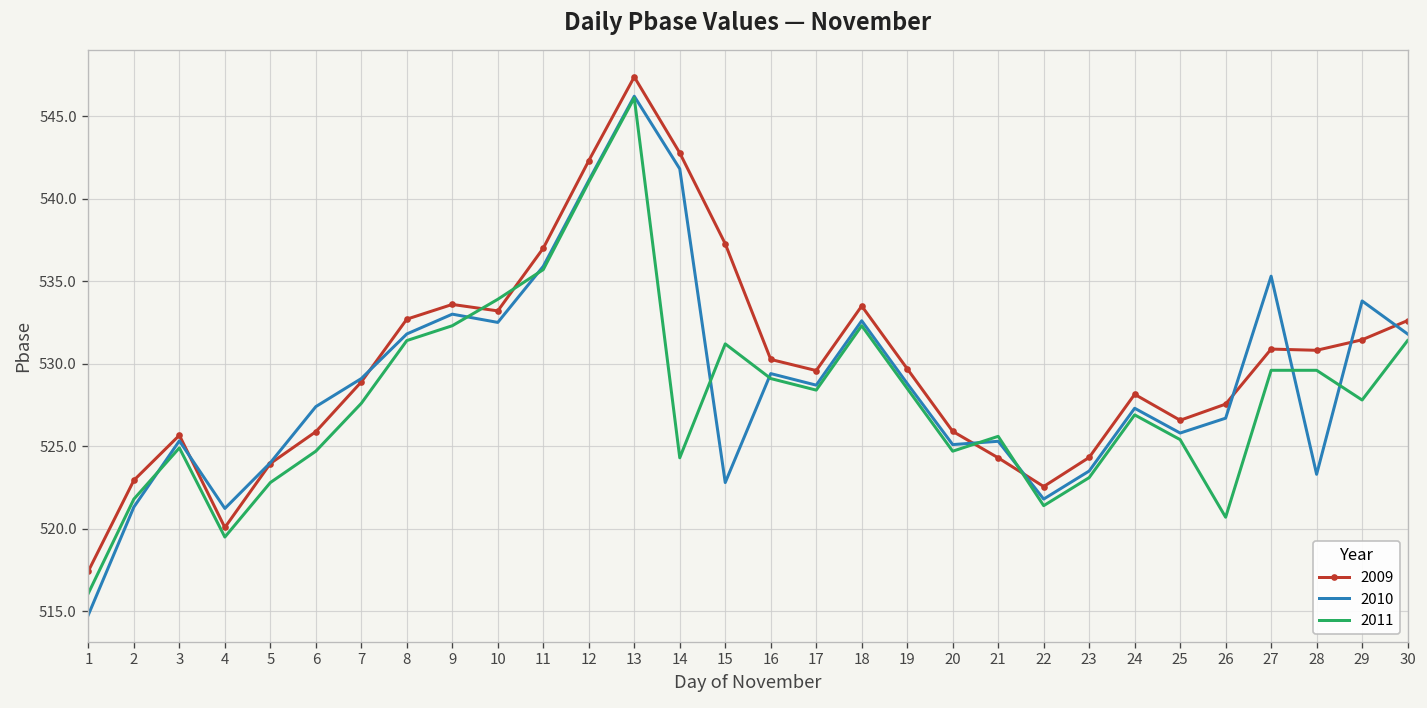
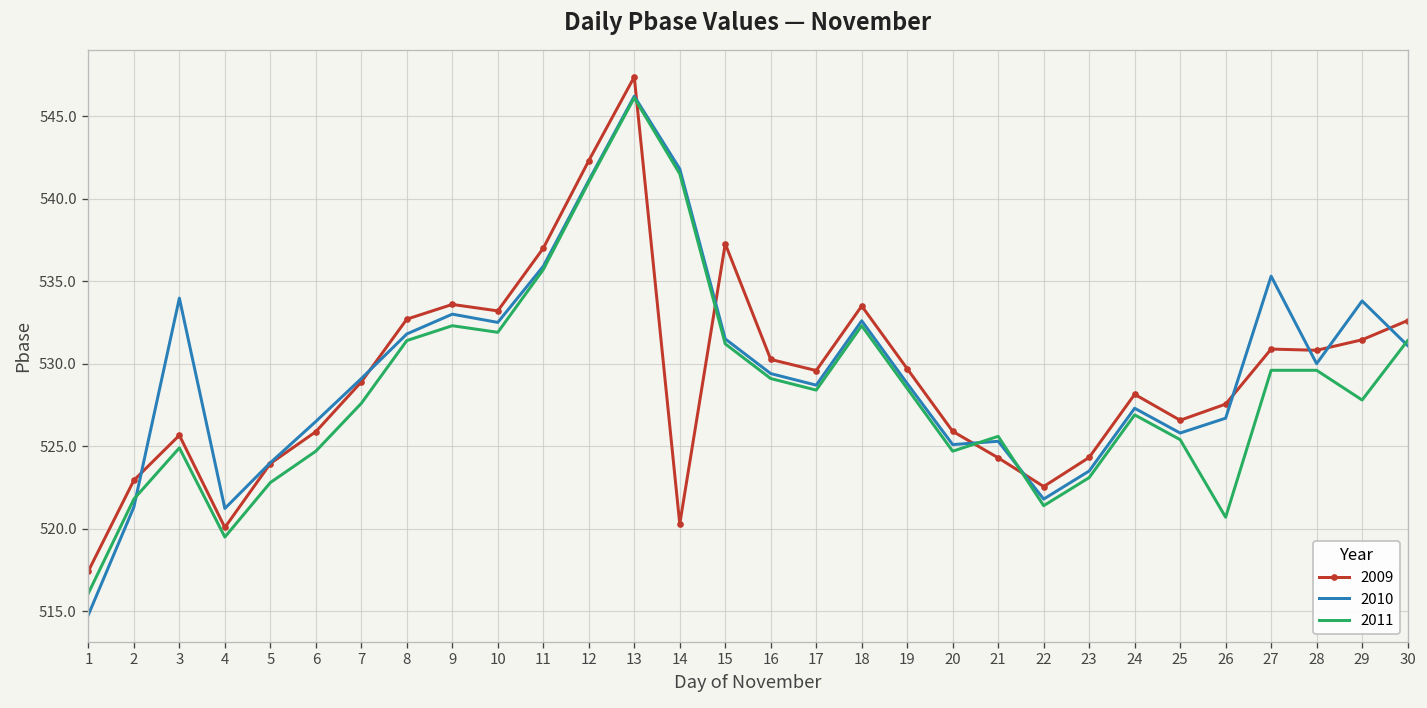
  {
    "2009": {
      "1": 517.4,
      "2": 522.9,
      "3": 525.7,
      "4": 520.1,
      "6": 525.9,
      "7": 528.9,
      "8": 532.7,
      "9": 533.6,
      "10": 533.2,
      "11": 537.0,
      "12": 542.3,
      "13": 547.4,
-     "14": 542.8,
+     "14": 520.3,
      "15": 537.3,
      "16": 530.3,
      "17": 529.6,
      "18": 533.5,
      "19": 529.7,
      "20": 525.9,
      "21": 524.3,
      "22": 522.6,
      "23": 524.3,
      "24": 528.1,
      "25": 526.6,
      "26": 527.6,
      "27": 530.9,
      "28": 530.8,
      "29": 531.4,
      "30": 532.6
    },
    "2010": {
      "1": 514.8,
      "2": 521.3,
-     "3": 525.3,
+     "3": 534.0,
      "4": 521.2,
-     "6": 527.4,
+     "6": 526.5,
      "7": 529.1,
      "8": 531.8,
      "9": 533.0,
      "10": 532.5,
      "11": 535.9,
      "14": 541.8,
-     "15": 522.8,
+     "15": 531.5,
      "16": 529.4,
      "17": 528.7,
      "18": 532.6,
      "19": 528.8,
      "20": 525.1,
      "21": 525.3,
      "22": 521.8,
      "23": 523.5,
      "24": 527.3,
      "25": 525.8,
      "26": 526.7,
      "27": 535.3,
-     "28": 523.3,
+     "28": 530.0,
      "29": 533.8,
-     "30": 531.8
+     "30": 531.1
    },
    "2011": {
      "1": 516.1,
      "2": 521.8,
      "3": 524.9,
      "4": 519.5,
      "5": 522.8,
      "6": 524.7,
      "7": 527.6,
      "8": 531.4,
      "9": 532.3,
-     "10": 533.9,
+     "10": 531.9,
      "11": 535.7,
-     "14": 524.3,
+     "14": 541.5,
      "15": 531.2,
      "16": 529.1,
      "17": 528.4,
      "18": 532.3,
      "19": 528.5,
      "20": 524.7,
      "21": 525.6,
      "22": 521.4,
      "23": 523.1,
      "24": 526.9,
      "25": 525.4,
      "26": 520.7,
      "27": 529.6,
      "28": 529.6,
      "29": 527.8,
      "30": 531.4
    }
  }
